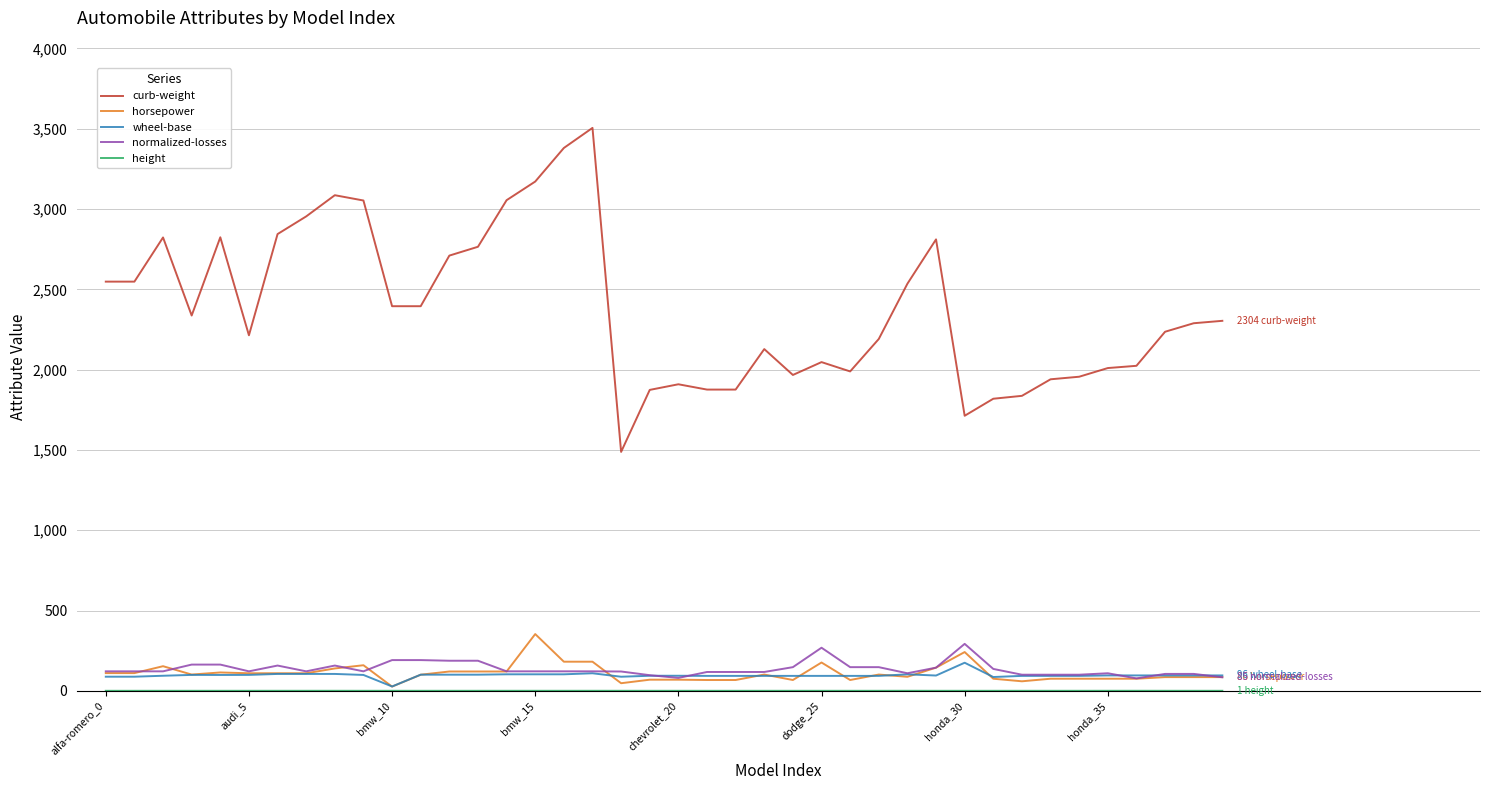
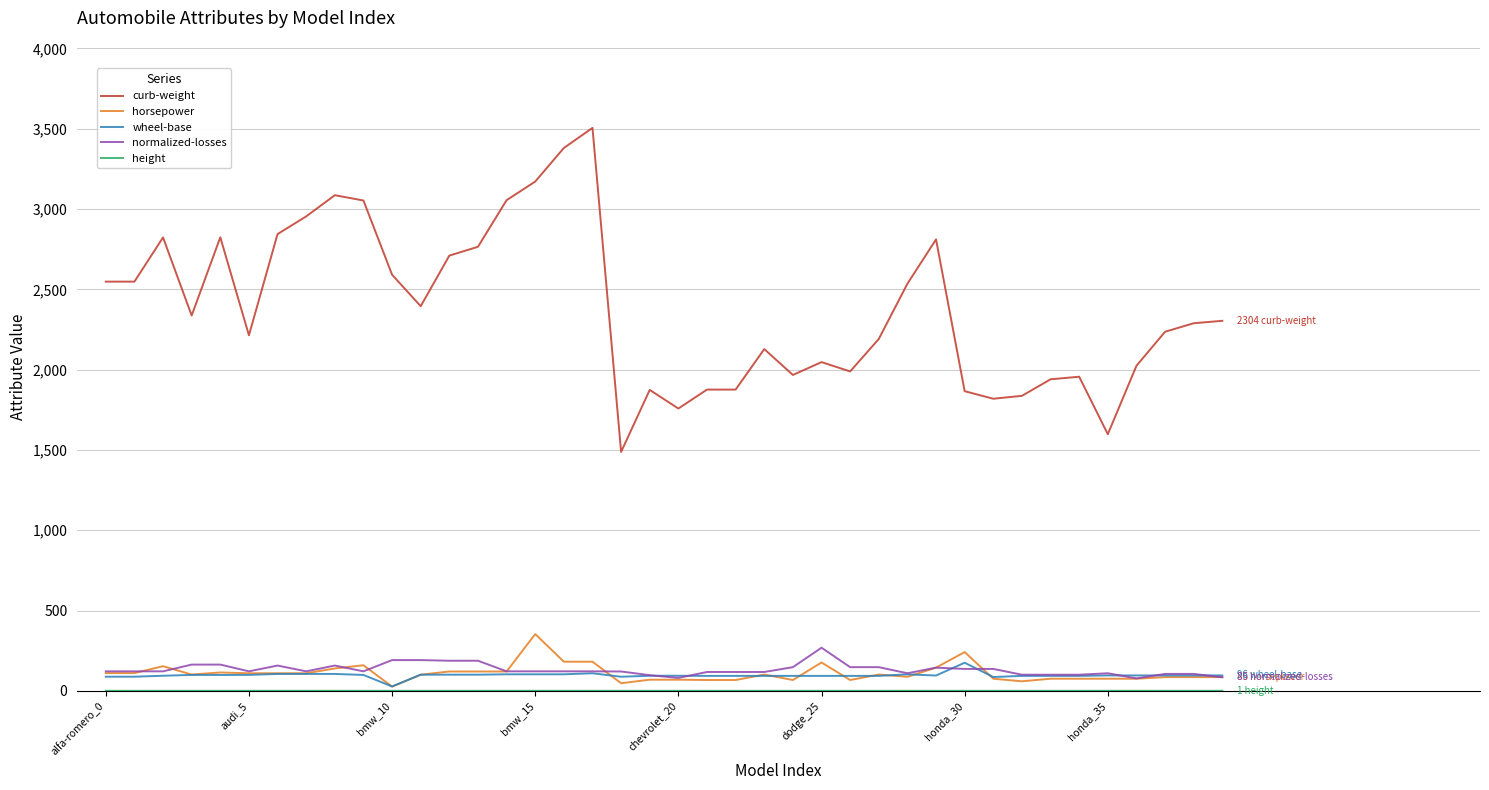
  {
    "curb-weight": {
      "alfa-romero_0": "2,550",
      "audi_5": "2,210",
-     "bmw_10": "2,400",
+     "bmw_10": "2,590",
      "bmw_15": "3,170",
-     "chevrolet_20": "1,910",
+     "chevrolet_20": "1,760",
      "dodge_25": "2,050",
-     "honda_30": "1,710",
-     "honda_35": "2,010"
+     "honda_30": "1,870",
+     "honda_35": "1,600"
    },
    "horsepower": {
      "bmw_15": "350",
      "dodge_25": "180",
      "honda_30": "240",
      "honda_35": "80"
    },
    "wheel-base": {
      "alfa-romero_0": "90",
      "bmw_15": "100",
      "dodge_25": "90",
      "honda_30": "180"
    },
    "normalized-losses": {
      "bmw_10": "190",
      "bmw_15": "120",
      "dodge_25": "270",
-     "honda_30": "290"
+     "honda_30": "140"
    },
    "height": {
      "alfa-romero_0": "0",
      "audi_5": "0",
      "bmw_10": "0",
      "bmw_15": "0",
      "chevrolet_20": "0",
      "dodge_25": "0",
      "honda_30": "0",
      "honda_35": "0"
    }
  }
